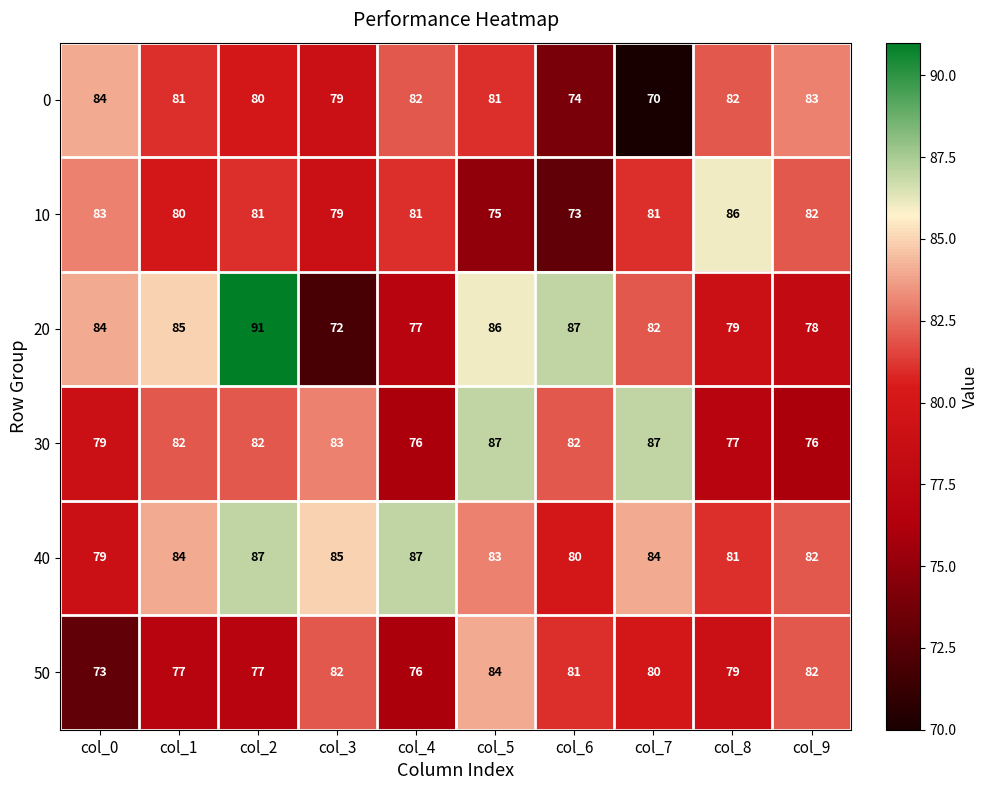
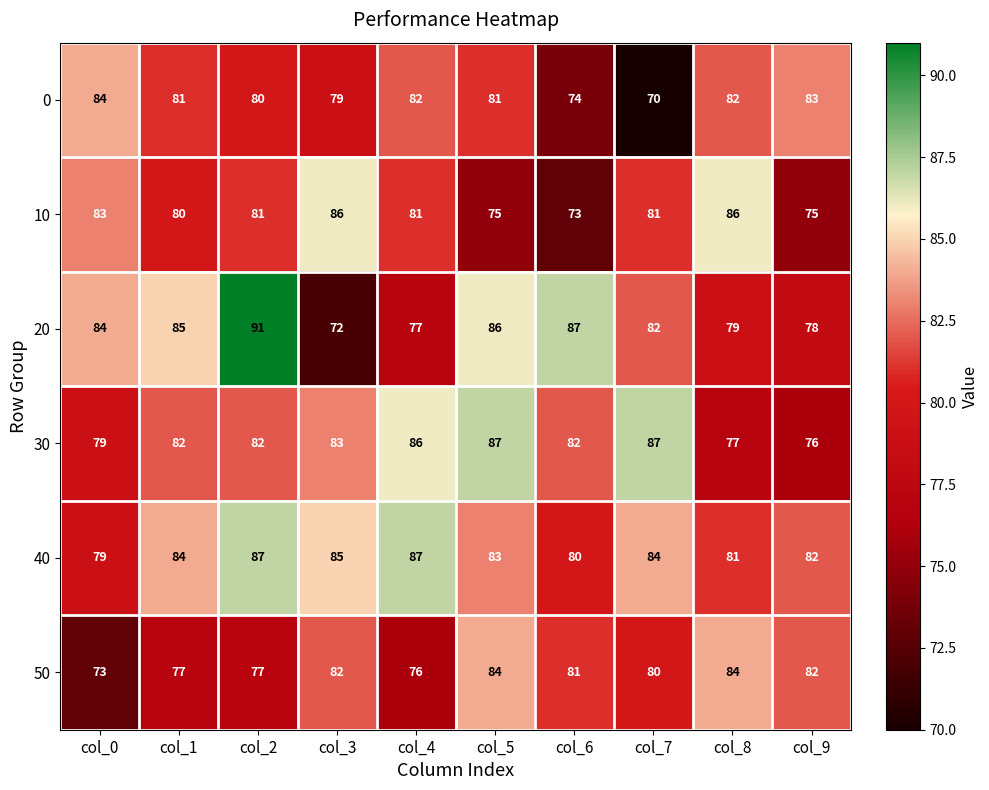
  {
    "0": {
      "col_0": 84,
      "col_1": 81,
      "col_2": 80,
      "col_3": 79,
      "col_4": 82,
      "col_5": 81,
      "col_6": 74,
      "col_7": 70,
      "col_8": 82,
      "col_9": 83
    },
    "10": {
      "col_0": 83,
      "col_1": 80,
      "col_2": 81,
-     "col_3": 79,
+     "col_3": 86,
      "col_4": 81,
      "col_5": 75,
      "col_6": 73,
      "col_7": 81,
      "col_8": 86,
-     "col_9": 82
+     "col_9": 75
    },
    "20": {
      "col_0": 84,
      "col_1": 85,
      "col_2": 91,
      "col_3": 72,
      "col_4": 77,
      "col_5": 86,
      "col_6": 87,
      "col_7": 82,
      "col_8": 79,
      "col_9": 78
    },
    "30": {
      "col_0": 79,
      "col_1": 82,
      "col_2": 82,
      "col_3": 83,
-     "col_4": 76,
+     "col_4": 86,
      "col_5": 87,
      "col_6": 82,
      "col_7": 87,
      "col_8": 77,
      "col_9": 76
    },
    "40": {
      "col_0": 79,
      "col_1": 84,
      "col_2": 87,
      "col_3": 85,
      "col_4": 87,
      "col_5": 83,
      "col_6": 80,
      "col_7": 84,
      "col_8": 81,
      "col_9": 82
    },
    "50": {
      "col_0": 73,
      "col_1": 77,
      "col_2": 77,
      "col_3": 82,
      "col_4": 76,
      "col_5": 84,
      "col_6": 81,
      "col_7": 80,
-     "col_8": 79,
+     "col_8": 84,
      "col_9": 82
    }
  }
